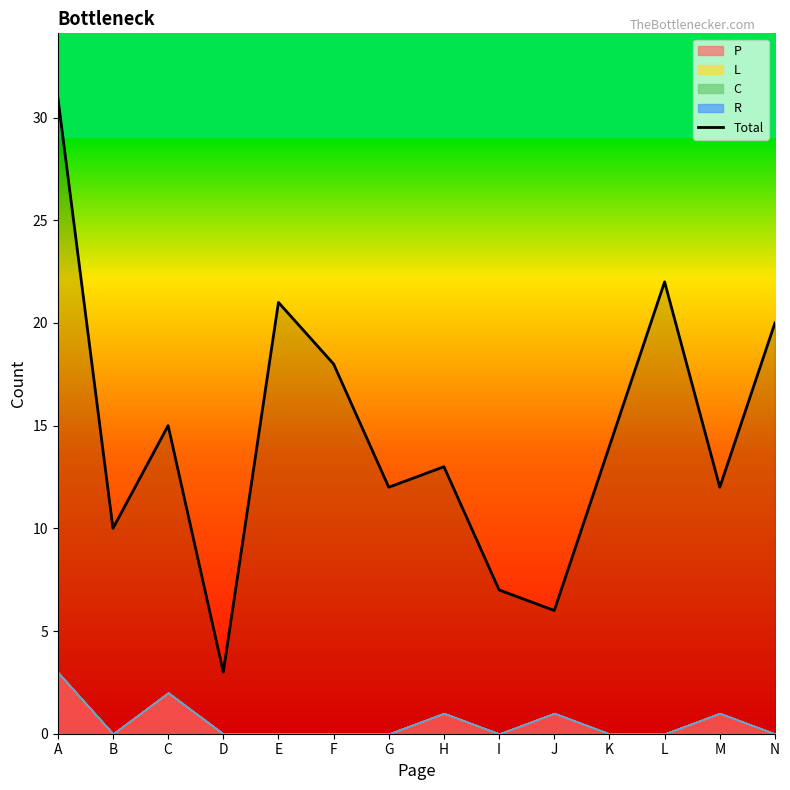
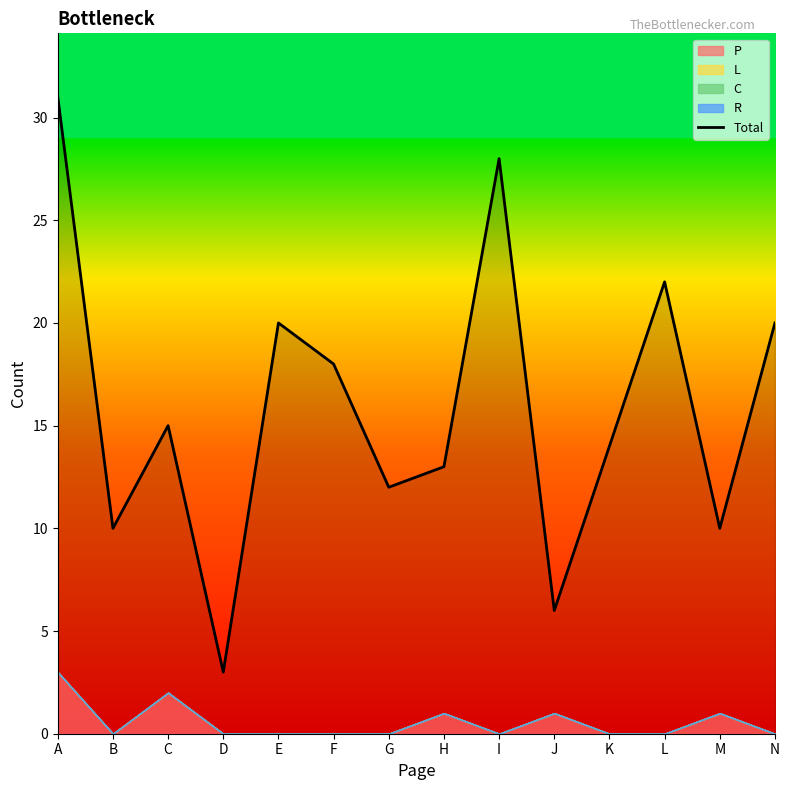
  {
    "Total": {
      "A": 31,
      "B": 10,
      "C": 15,
      "D": 3,
-     "E": 21,
+     "E": 20,
      "F": 18,
      "G": 12,
      "H": 13,
-     "I": 7,
+     "I": 28,
      "J": 6,
      "K": 14,
      "L": 22,
-     "M": 12,
+     "M": 10,
      "N": 20
    }
  }
